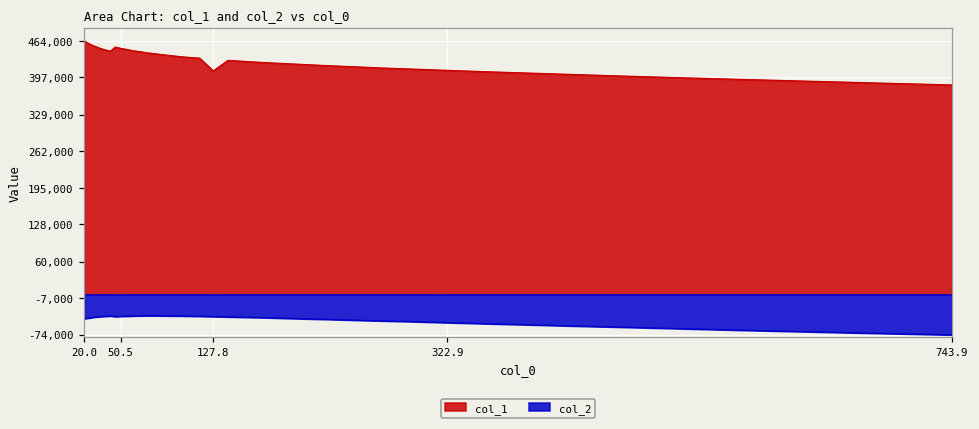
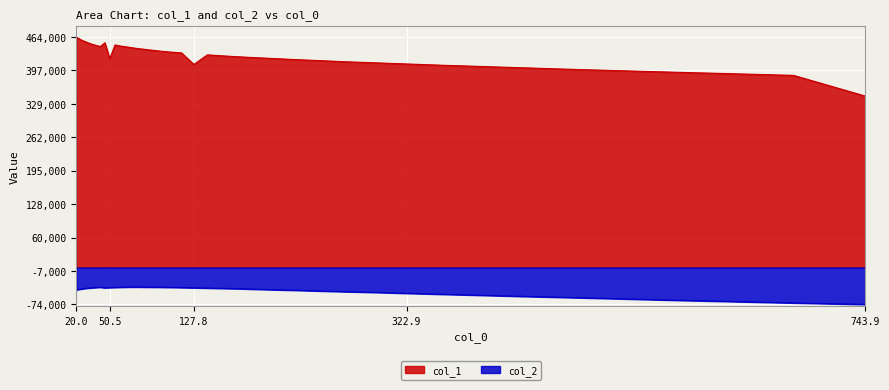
  {
    "col_1": {
      "20.0": "460,000",
-     "50.5": "450,000",
+     "50.5": "420,000",
      "127.8": "410,000",
      "322.9": "410,000",
-     "743.9": "380,000"
+     "743.9": "350,000"
    }
  }
